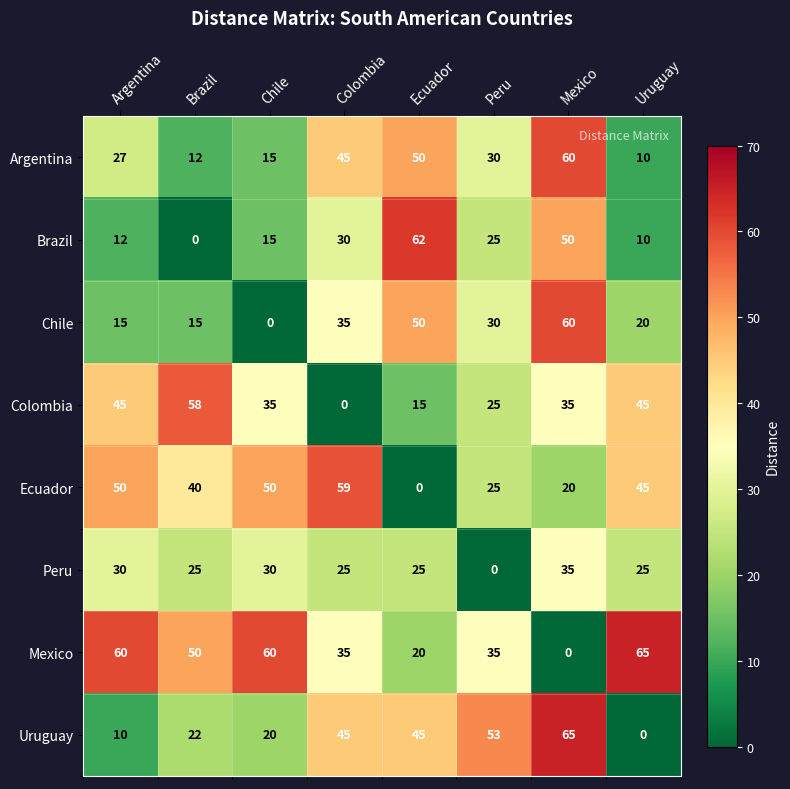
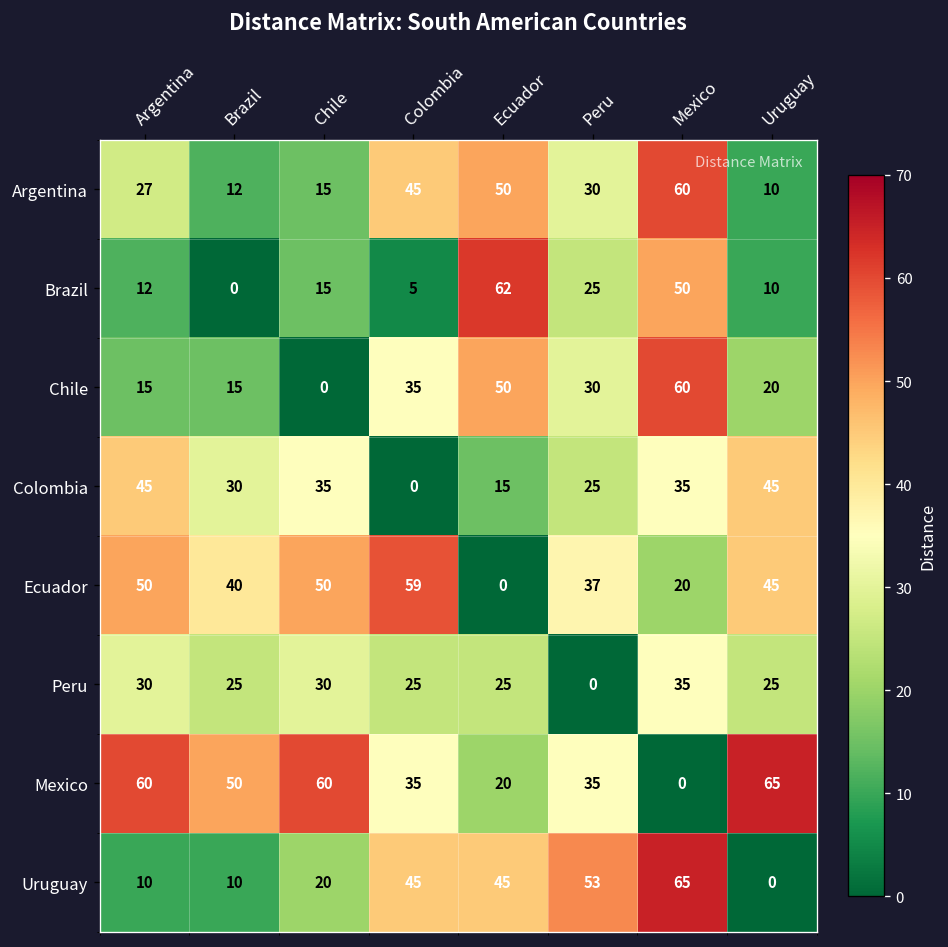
  {
    "Argentina": {
      "Argentina": 27,
      "Brazil": 12,
      "Chile": 15,
      "Colombia": 45,
      "Ecuador": 50,
      "Peru": 30,
      "Mexico": 60
    },
    "Brazil": {
      "Argentina": 12,
      "Brazil": 0,
      "Chile": 15,
-     "Colombia": 30,
+     "Colombia": 5,
      "Ecuador": 62,
      "Peru": 25,
      "Mexico": 50,
      "Uruguay": 10
    },
    "Chile": {
      "Argentina": 15,
      "Brazil": 15,
      "Chile": 0,
      "Colombia": 35,
      "Ecuador": 50,
      "Peru": 30,
      "Mexico": 60,
      "Uruguay": 20
    },
    "Colombia": {
      "Argentina": 45,
-     "Brazil": 58,
+     "Brazil": 30,
      "Chile": 35,
      "Colombia": 0,
      "Ecuador": 15,
      "Peru": 25,
      "Mexico": 35,
      "Uruguay": 45
    },
    "Ecuador": {
      "Argentina": 50,
      "Brazil": 40,
      "Chile": 50,
      "Colombia": 59,
      "Ecuador": 0,
-     "Peru": 25,
+     "Peru": 37,
      "Mexico": 20,
      "Uruguay": 45
    },
    "Peru": {
      "Argentina": 30,
      "Brazil": 25,
      "Chile": 30,
      "Colombia": 25,
      "Ecuador": 25,
      "Peru": 0,
      "Mexico": 35,
      "Uruguay": 25
    },
    "Mexico": {
      "Argentina": 60,
      "Brazil": 50,
      "Chile": 60,
      "Colombia": 35,
      "Ecuador": 20,
      "Peru": 35,
      "Mexico": 0,
      "Uruguay": 65
    },
    "Uruguay": {
      "Argentina": 10,
-     "Brazil": 22,
+     "Brazil": 10,
      "Chile": 20,
      "Colombia": 45,
      "Ecuador": 45,
      "Peru": 53,
      "Mexico": 65,
      "Uruguay": 0
    }
  }
